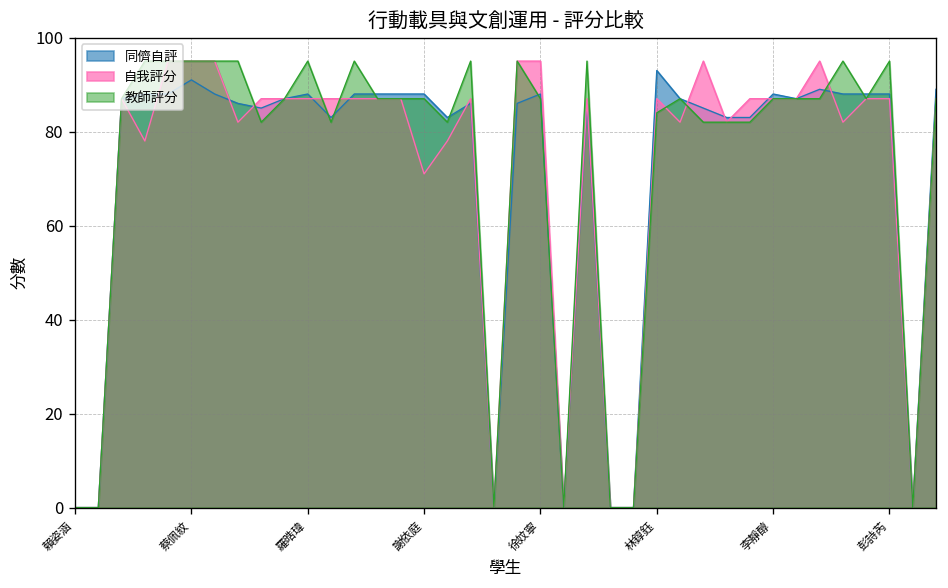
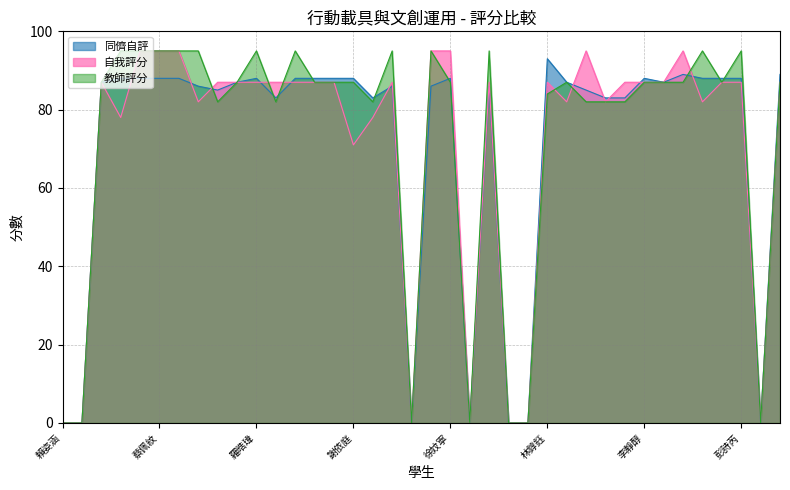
  {
    "同儕自評": {
-     "蔡佩紋": 91,
+     "蔡佩紋": 88,
      "羅晧瑋": 88,
      "謝依庭": 88,
      "徐妏寧": 88,
      "林錞鈺": 93,
      "李靜醇": 88,
      "彭詩芮": 88
    },
    "自我評分": {
      "羅晧瑋": 87,
      "謝依庭": 71,
      "徐妏寧": 95,
      "林錞鈺": 87,
      "彭詩芮": 87
    },
    "教師評分": {
      "羅晧瑋": 95,
      "謝依庭": 87,
      "徐妏寧": 87,
      "林錞鈺": 84,
      "彭詩芮": 95
    }
  }
